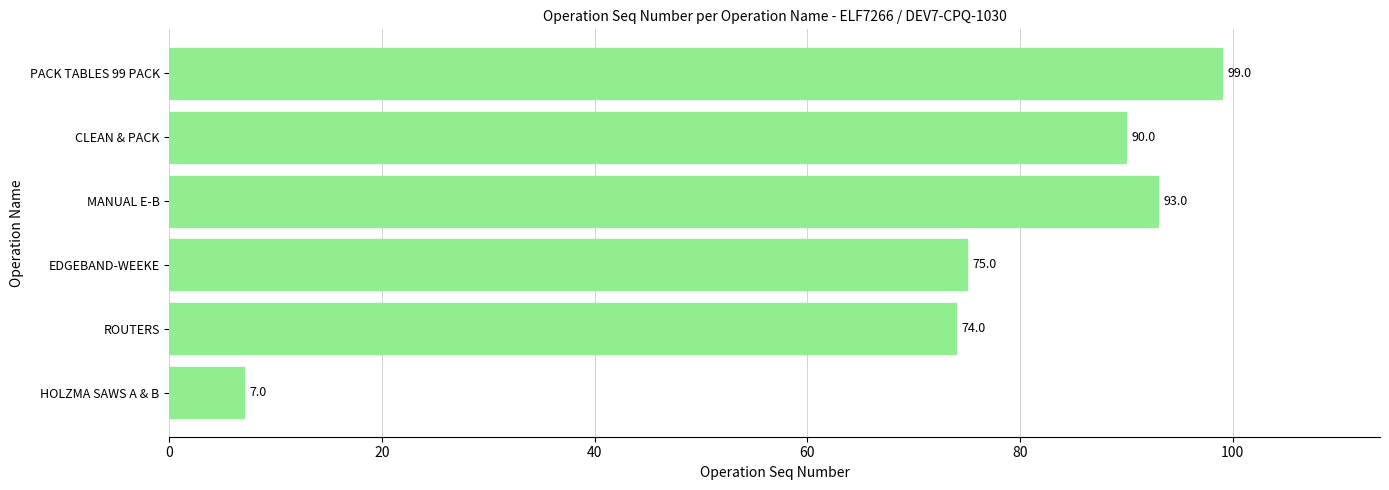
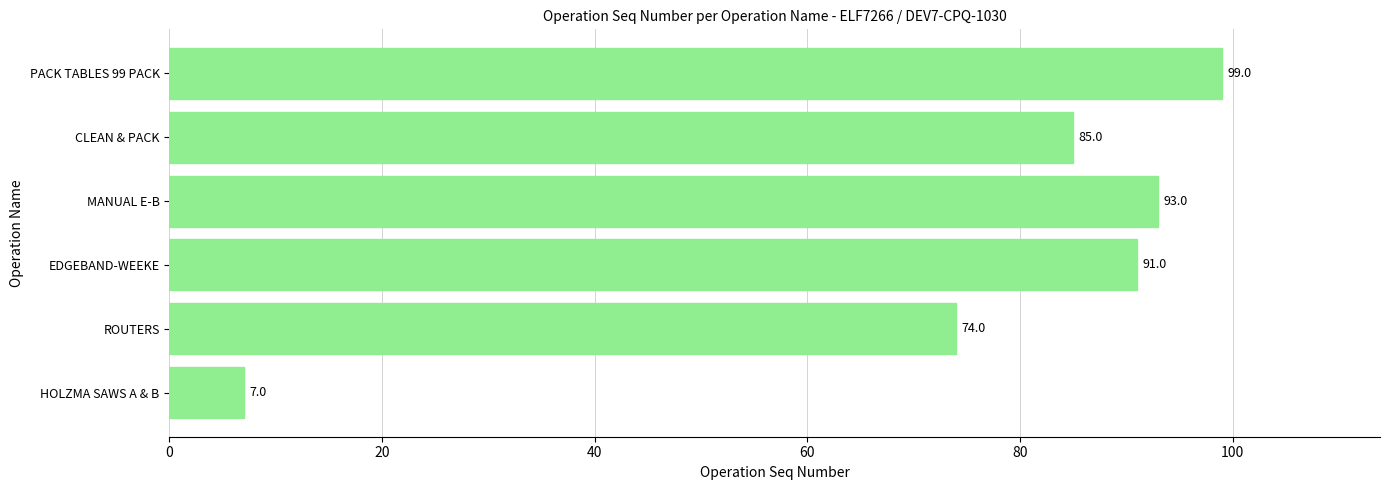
  {
    "PACK TABLES 99 PACK": 99.0,
-   "CLEAN & PACK": 90.0,
+   "CLEAN & PACK": 85.0,
    "MANUAL E-B": 93.0,
-   "EDGEBAND-WEEKE": 75.0,
+   "EDGEBAND-WEEKE": 91.0,
    "ROUTERS": 74.0,
    "HOLZMA SAWS A & B": 7.0
  }
